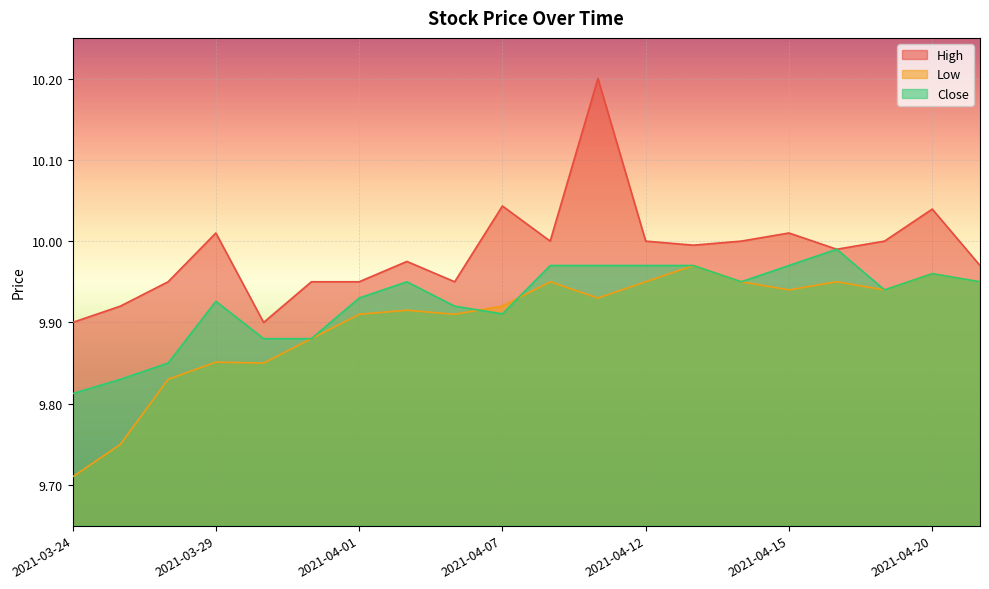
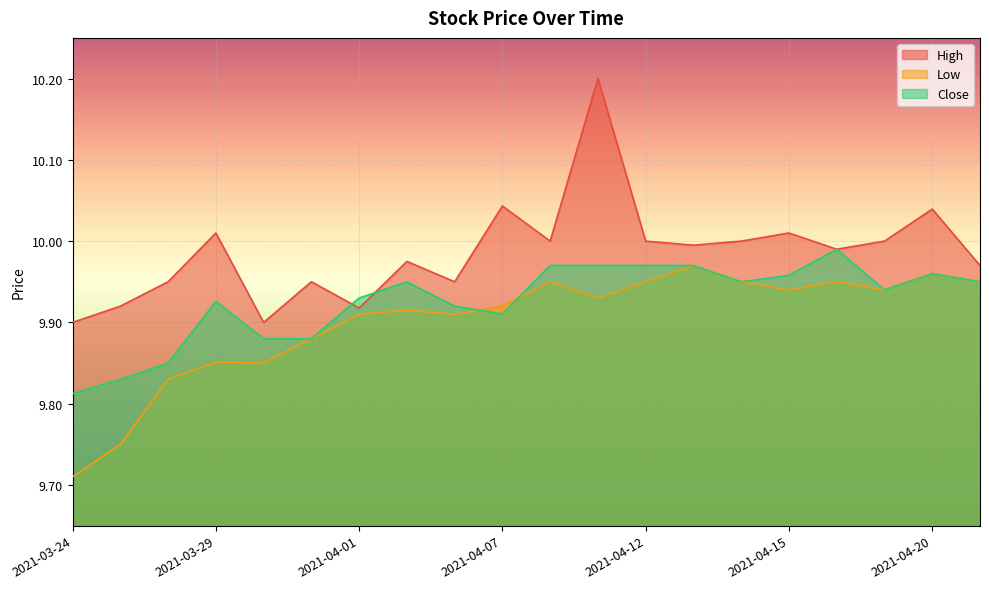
  {
    "High": {
      "2021-03-24": 9.90,
      "2021-03-29": 10.01,
-     "2021-04-01": 9.95,
+     "2021-04-01": 9.92,
      "2021-04-07": 10.04,
      "2021-04-12": 10.00,
      "2021-04-15": 10.01,
      "2021-04-20": 10.04
    },
    "Low": {
      "2021-03-24": 9.71,
      "2021-03-29": 9.85,
      "2021-04-01": 9.91,
      "2021-04-07": 9.92,
      "2021-04-12": 9.95,
      "2021-04-15": 9.94
    },
    "Close": {
      "2021-03-24": 9.81,
      "2021-03-29": 9.93,
      "2021-04-01": 9.93,
      "2021-04-07": 9.91,
      "2021-04-12": 9.97,
-     "2021-04-15": 9.97
+     "2021-04-15": 9.96
    }
  }
